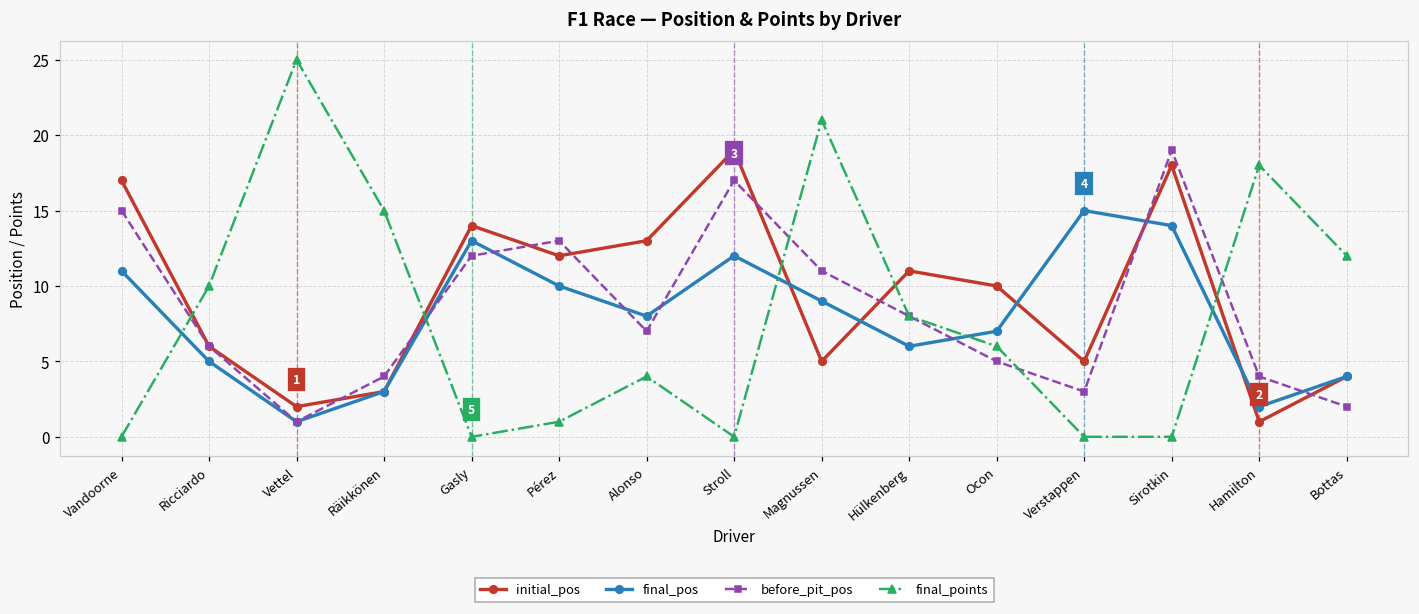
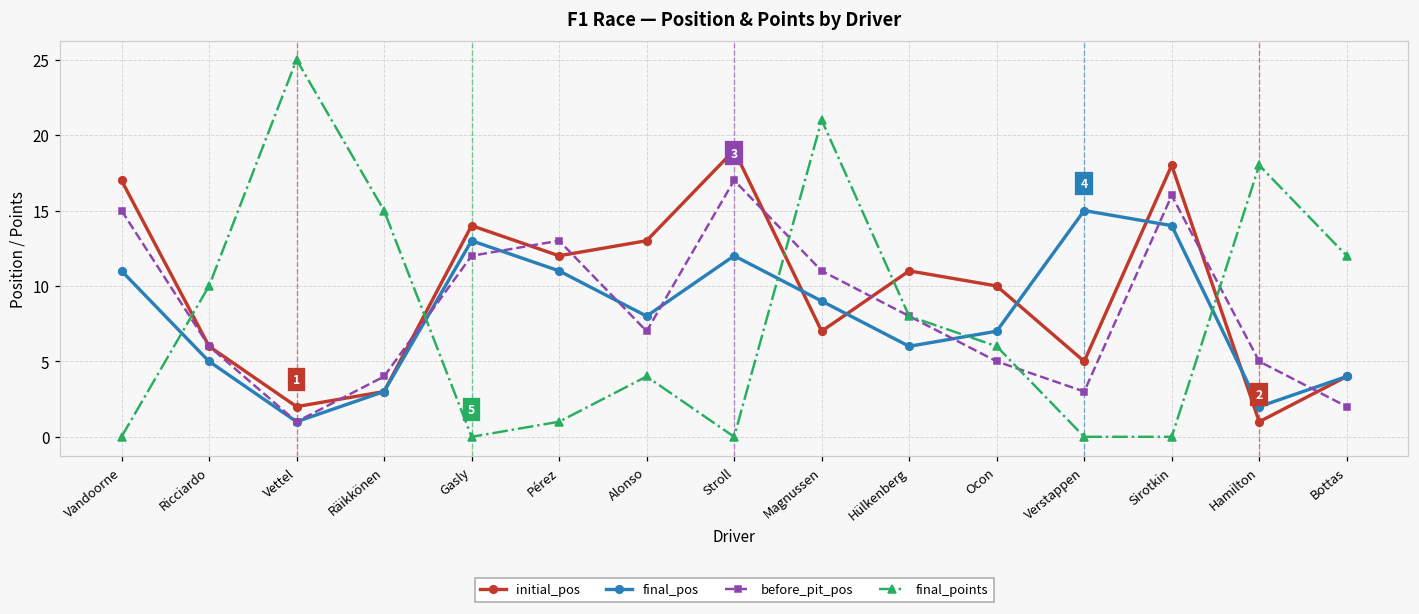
  {
    "initial_pos": {
      "Vandoorne": 17,
      "Gasly": 14,
      "Pérez": 12,
      "Alonso": 13,
-     "Magnussen": 5,
+     "Magnussen": 7,
      "Hülkenberg": 11,
      "Ocon": 10,
      "Verstappen": 5,
      "Sirotkin": 18,
      "Hamilton": 1
    },
    "final_pos": {
      "Vandoorne": 11,
      "Ricciardo": 5,
      "Gasly": 13,
-     "Pérez": 10,
+     "Pérez": 11,
      "Alonso": 8,
      "Stroll": 12,
      "Magnussen": 9,
      "Hülkenberg": 6,
      "Ocon": 7,
      "Sirotkin": 14
    },
    "before_pit_pos": {
      "Vandoorne": 15,
      "Räikkönen": 4,
      "Gasly": 12,
      "Pérez": 13,
      "Alonso": 7,
      "Stroll": 17,
      "Magnussen": 11,
      "Ocon": 5,
      "Verstappen": 3,
-     "Sirotkin": 19,
-     "Hamilton": 4,
+     "Sirotkin": 16,
+     "Hamilton": 5,
      "Bottas": 2
    },
    "final_points": {
      "Vandoorne": 0,
      "Ricciardo": 10,
      "Vettel": 25,
      "Räikkönen": 15,
      "Pérez": 1,
      "Alonso": 4,
      "Stroll": 0,
      "Magnussen": 21,
      "Ocon": 6,
      "Verstappen": 0,
      "Sirotkin": 0,
      "Hamilton": 18,
      "Bottas": 12
    }
  }
